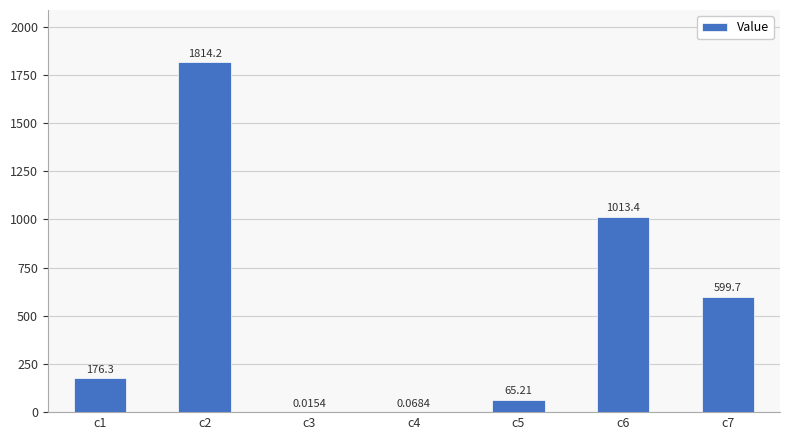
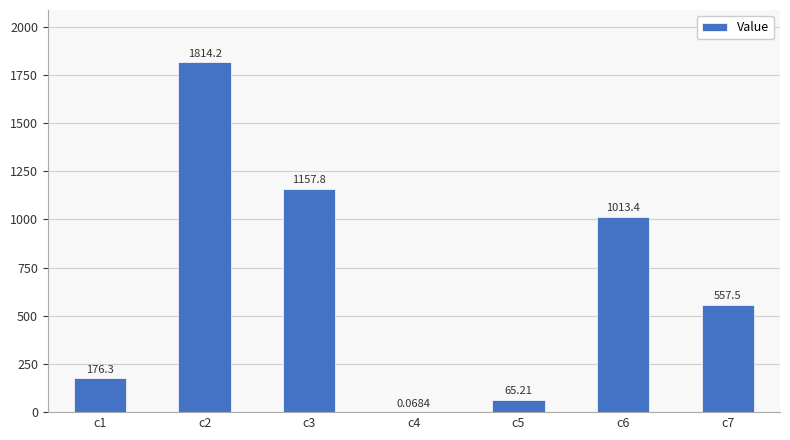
  {
    "c1": 176.3,
    "c2": 1814.2,
-   "c3": 0.0154,
+   "c3": 1157.8,
    "c4": 0.0684,
    "c5": 65.21,
    "c6": 1013.4,
-   "c7": 599.7
+   "c7": 557.5
  }
